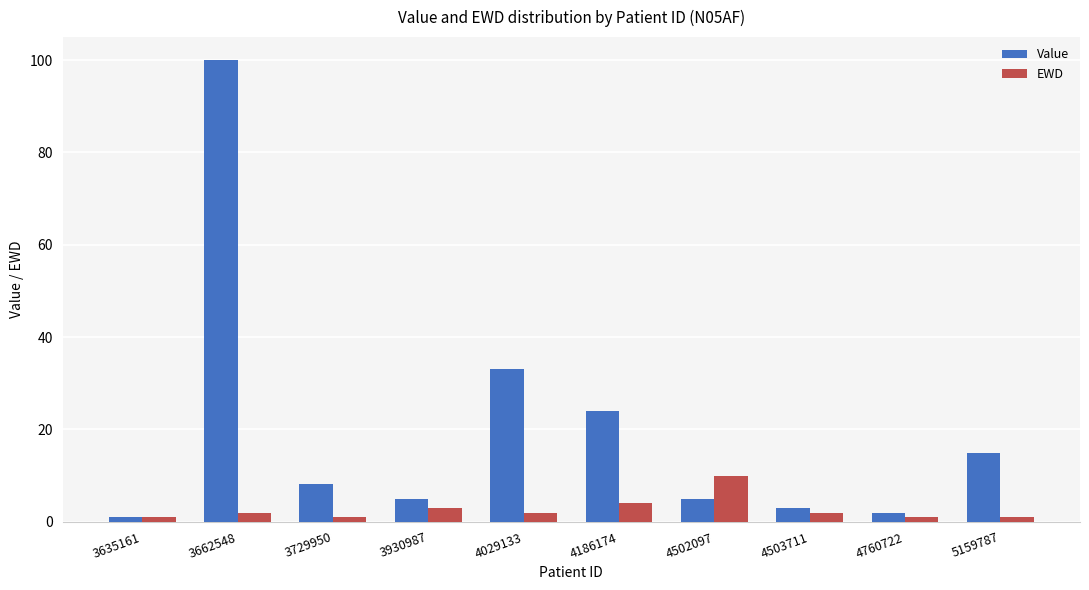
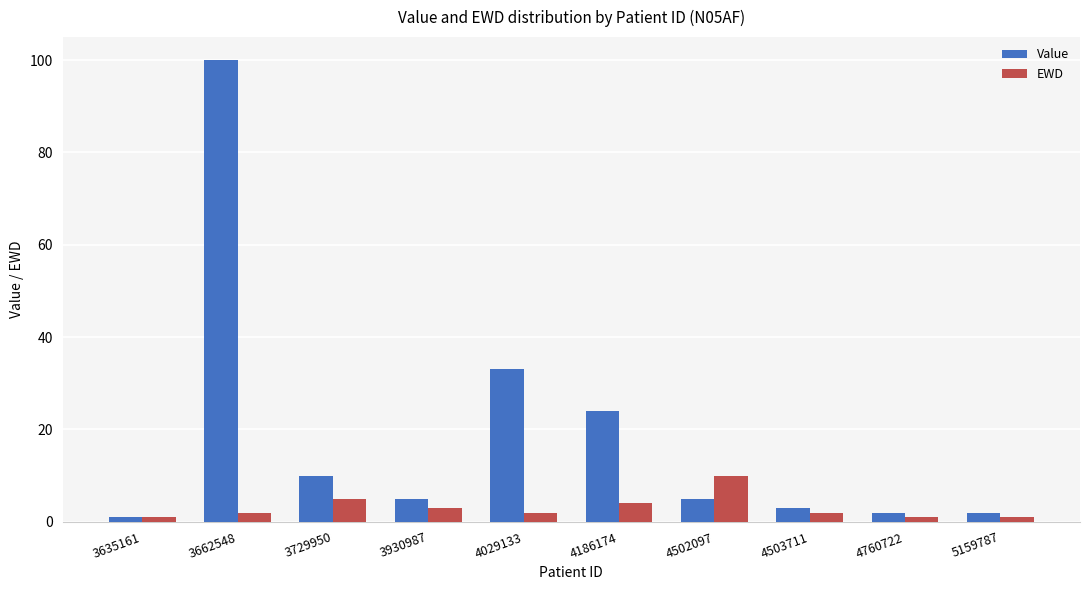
  {
    "Value": {
      "3635161": 1,
      "3662548": 100,
-     "3729950": 8,
+     "3729950": 10,
      "3930987": 5,
      "4029133": 33,
      "4186174": 24,
      "4502097": 5,
      "4503711": 3,
      "4760722": 2,
-     "5159787": 15
+     "5159787": 2
    },
    "EWD": {
      "3635161": 1,
      "3662548": 2,
-     "3729950": 1,
+     "3729950": 5,
      "3930987": 3,
      "4029133": 2,
      "4186174": 4,
      "4502097": 10,
      "4503711": 2,
      "4760722": 1,
      "5159787": 1
    }
  }
